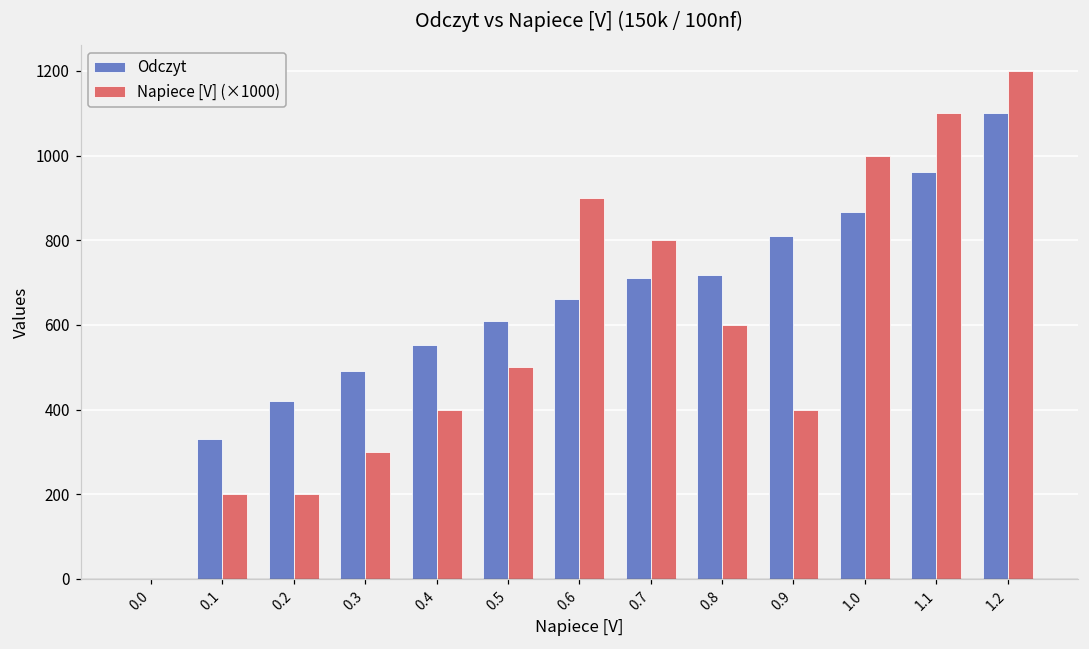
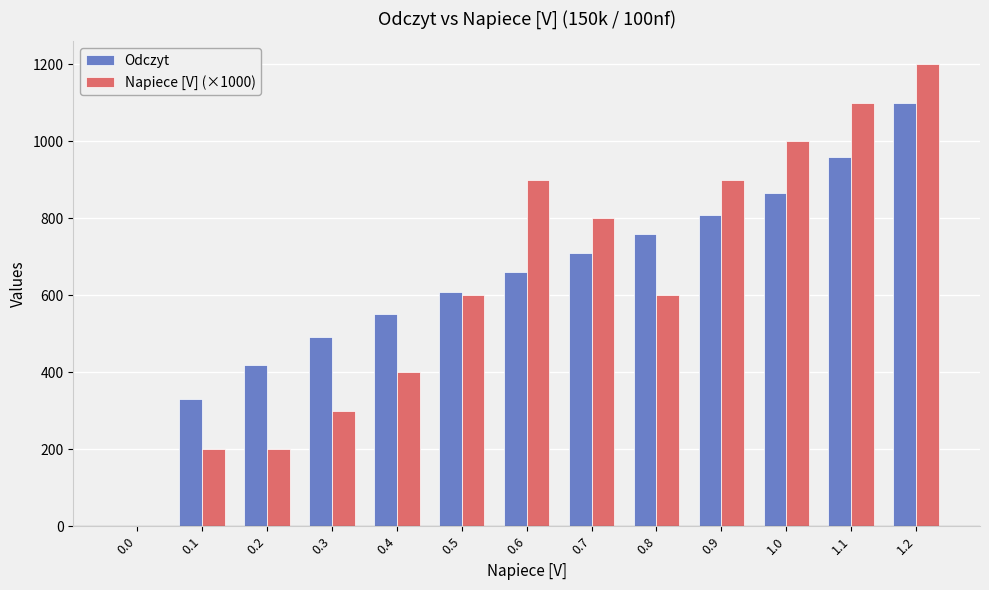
  {
    "Odczyt": {
      "0.0": 0,
      "0.1": 330,
      "0.2": 420,
      "0.3": 490,
      "0.4": 550,
      "0.5": 610,
      "0.6": 660,
      "0.7": 710,
-     "0.8": 720,
+     "0.8": 760,
      "0.9": 810,
      "1.0": 870,
      "1.1": 960,
      "1.2": 1100
    },
    "Napiece [V] (×1000)": {
      "0.0": 0,
      "0.1": 200,
      "0.2": 200,
      "0.3": 300,
      "0.4": 400,
-     "0.5": 500,
+     "0.5": 600,
      "0.6": 900,
      "0.7": 800,
      "0.8": 600,
-     "0.9": 400,
+     "0.9": 900,
      "1.0": 1000,
      "1.1": 1100,
      "1.2": 1200
    }
  }
